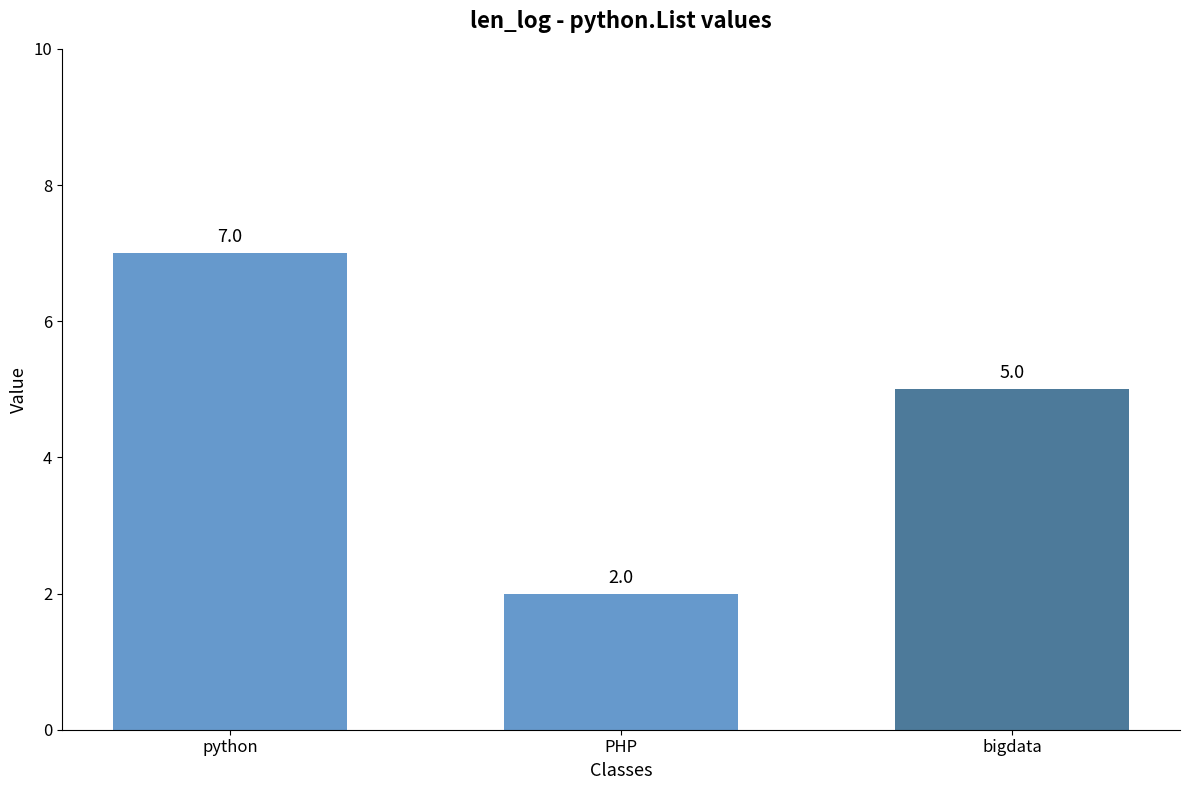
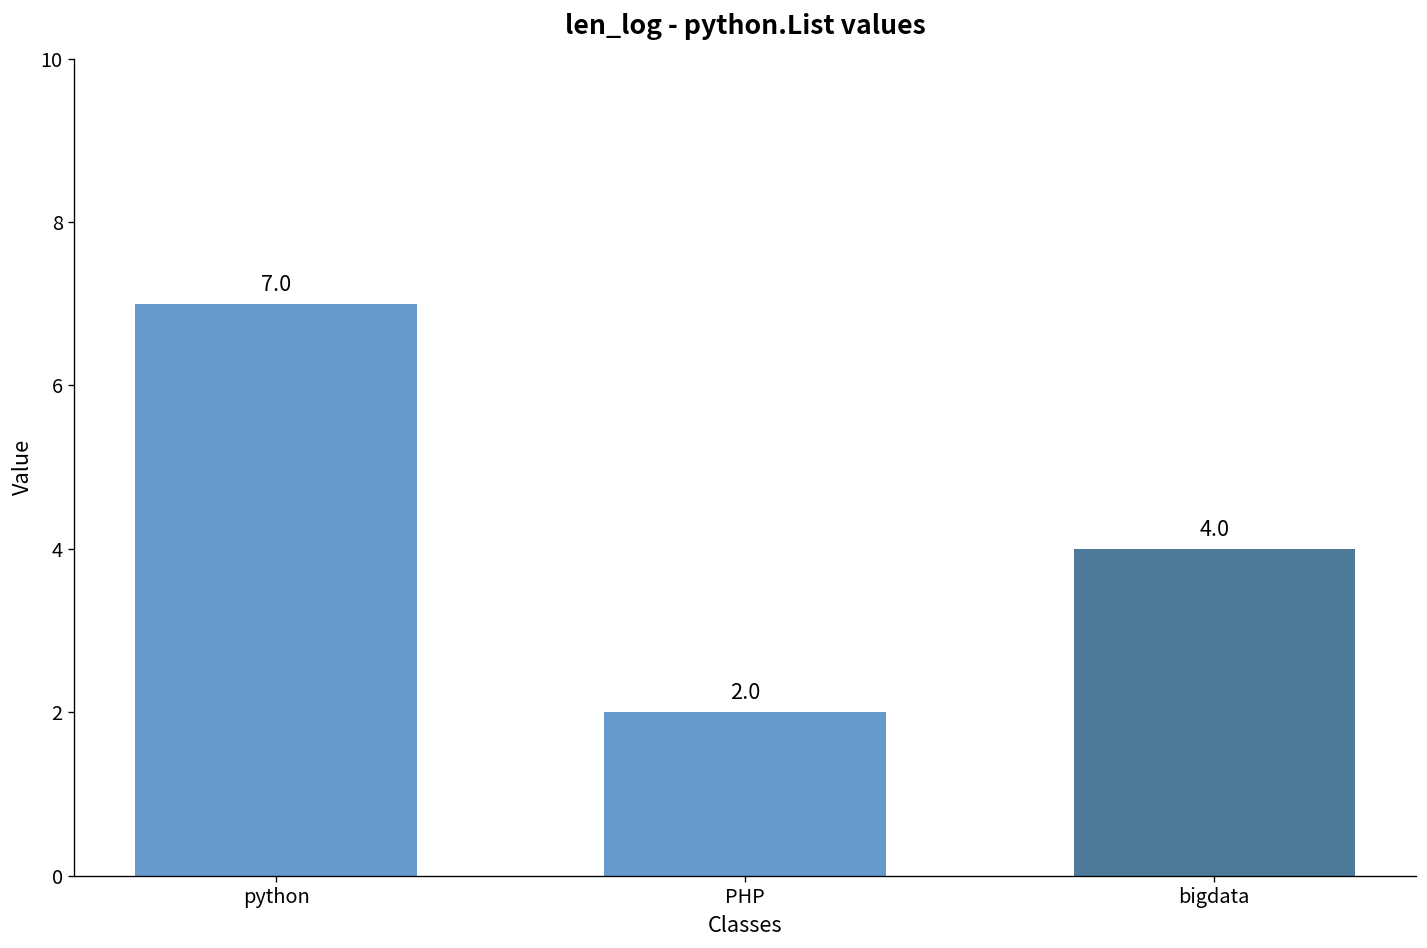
  {
    "python": 7.0,
    "PHP": 2.0,
-   "bigdata": 5.0
+   "bigdata": 4.0
  }
